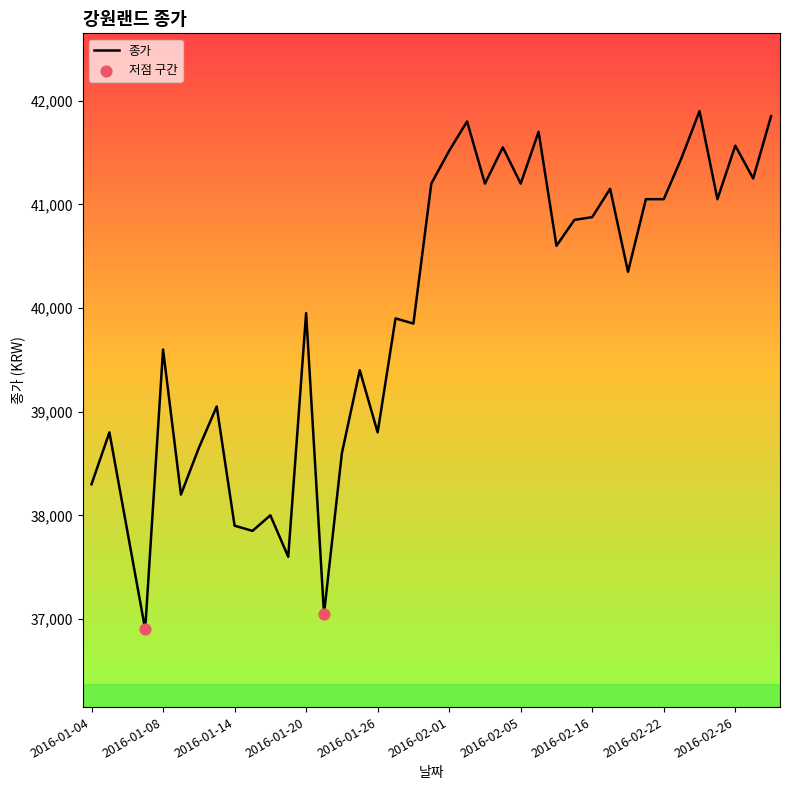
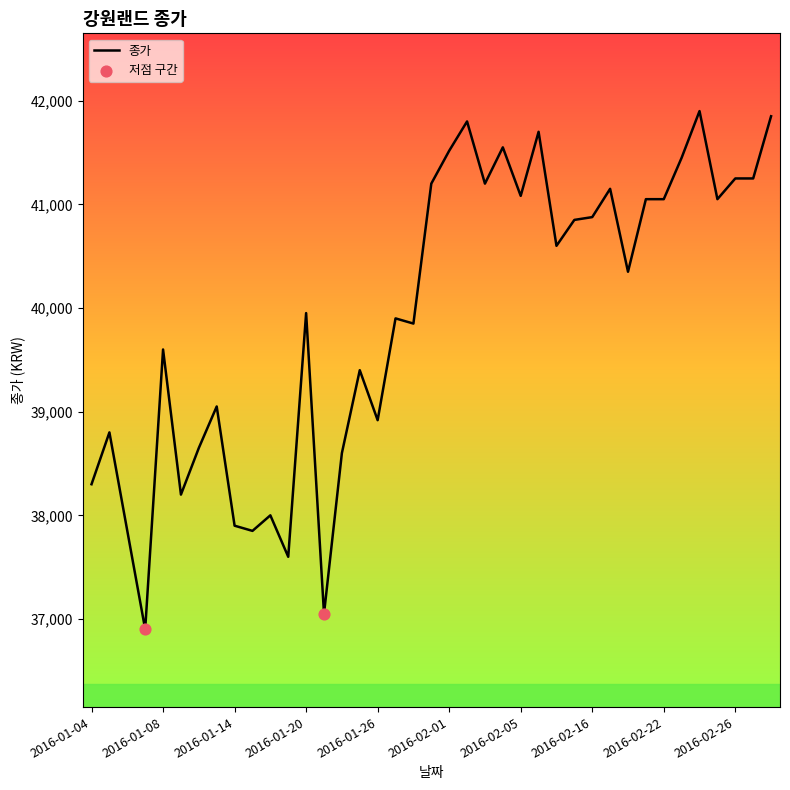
  {
    "종가": {
      "2016-01-04": "38,300",
      "2016-01-08": "39,600",
      "2016-01-14": "37,900",
      "2016-01-20": "39,950",
-     "2016-01-26": "38,800",
+     "2016-01-26": "38,920",
      "2016-02-01": "41,520",
-     "2016-02-05": "41,200",
+     "2016-02-05": "41,080",
      "2016-02-16": "40,880",
      "2016-02-22": "41,050",
-     "2016-02-26": "41,570"
+     "2016-02-26": "41,250"
    }
  }
